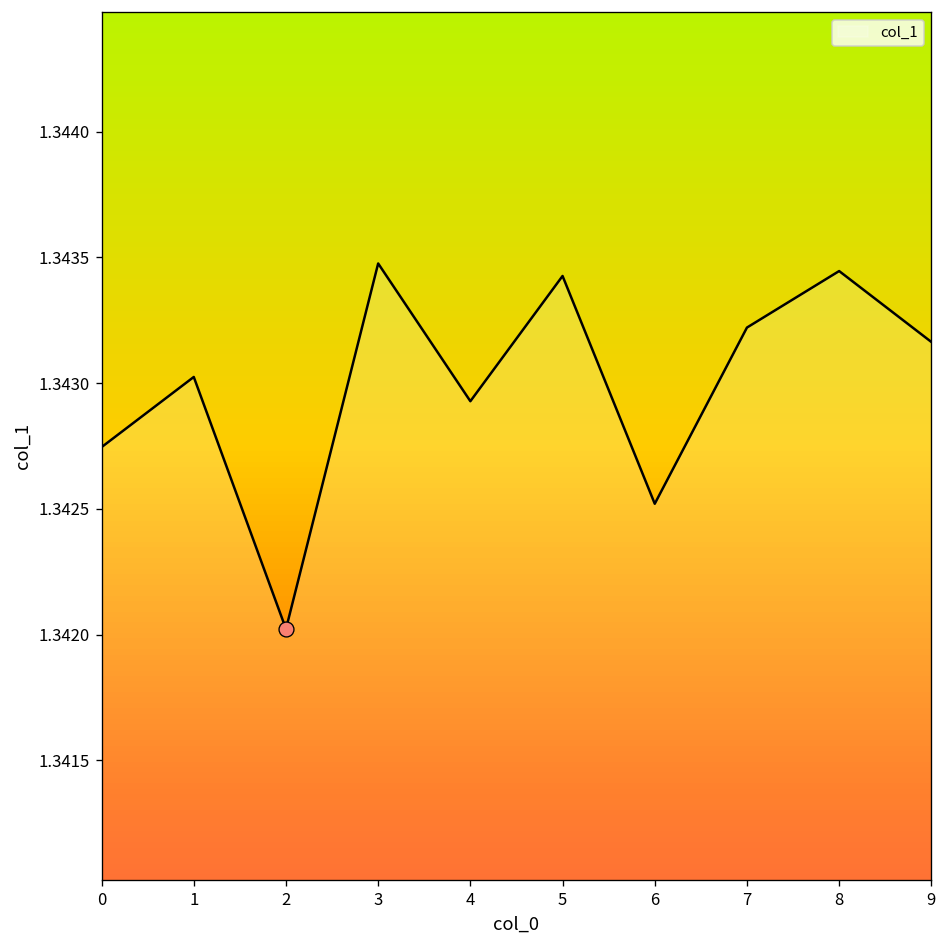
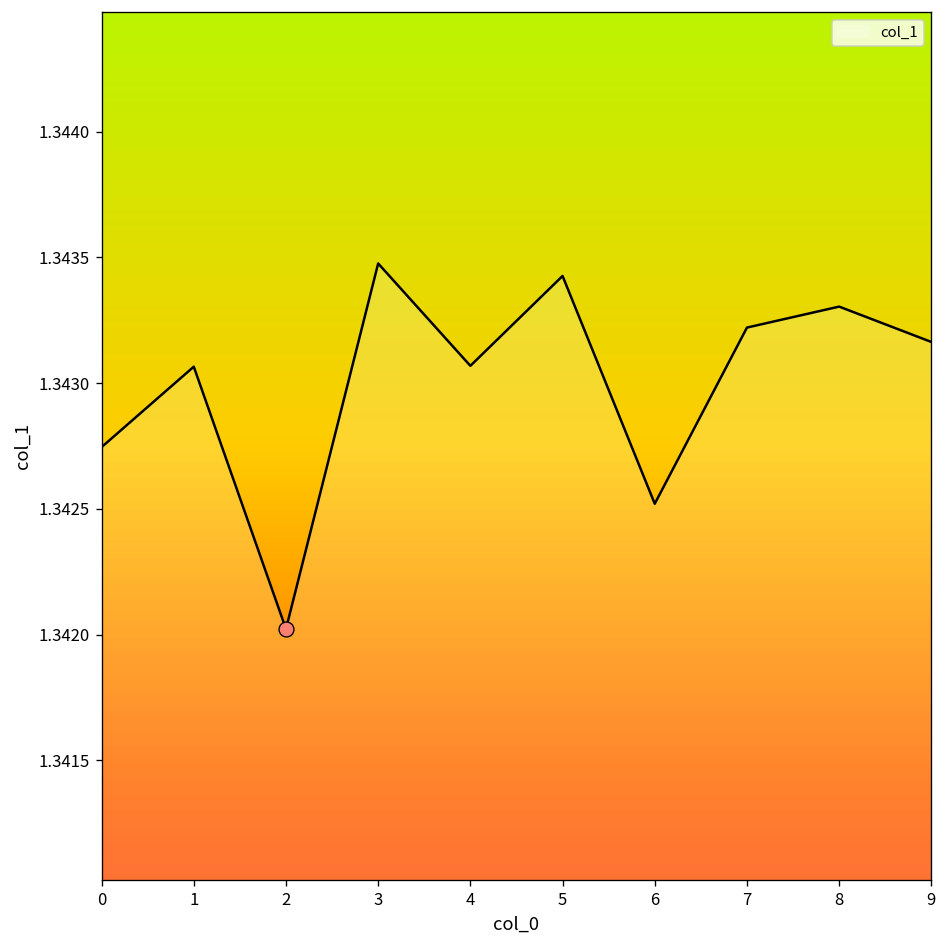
  {
    "col_1": {
      "0": 1.34275,
-     "1": 1.34302,
+     "1": 1.34307,
      "3": 1.34348,
-     "4": 1.34293,
+     "4": 1.34307,
      "5": 1.34343,
      "6": 1.34252,
      "7": 1.34322,
-     "8": 1.34345,
+     "8": 1.34330,
      "9": 1.34316
    }
  }
